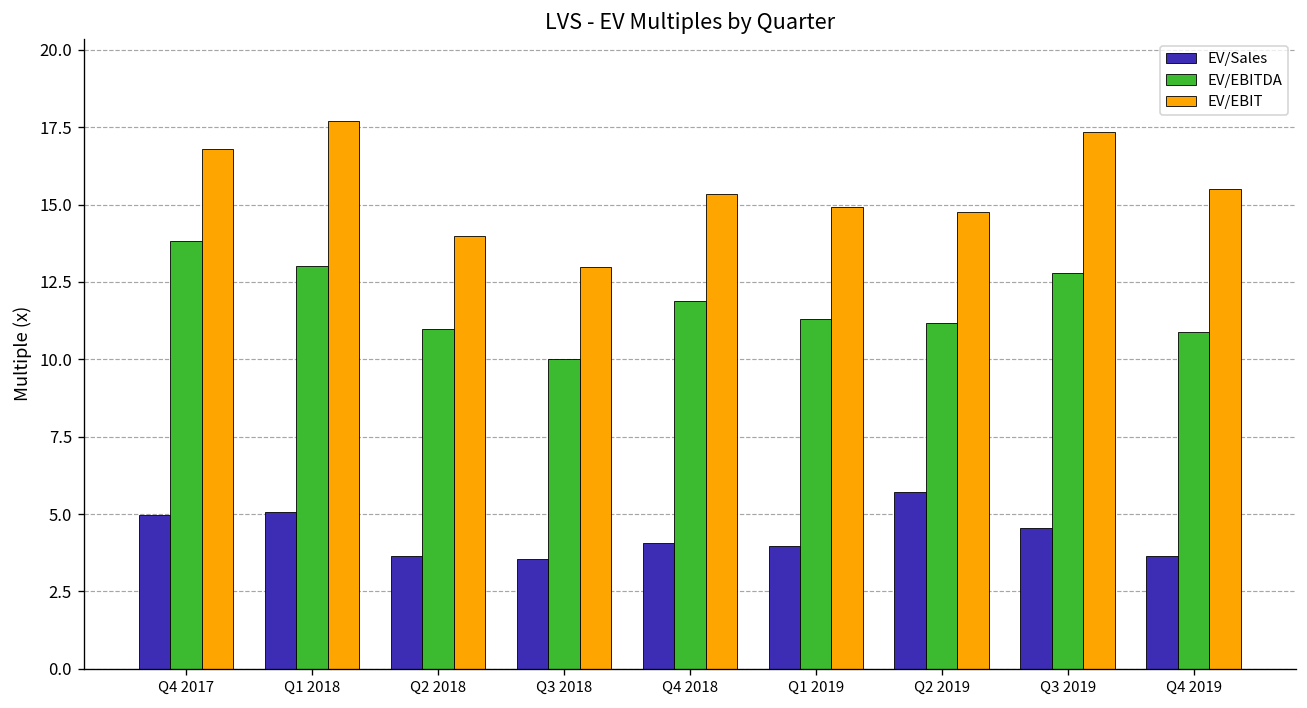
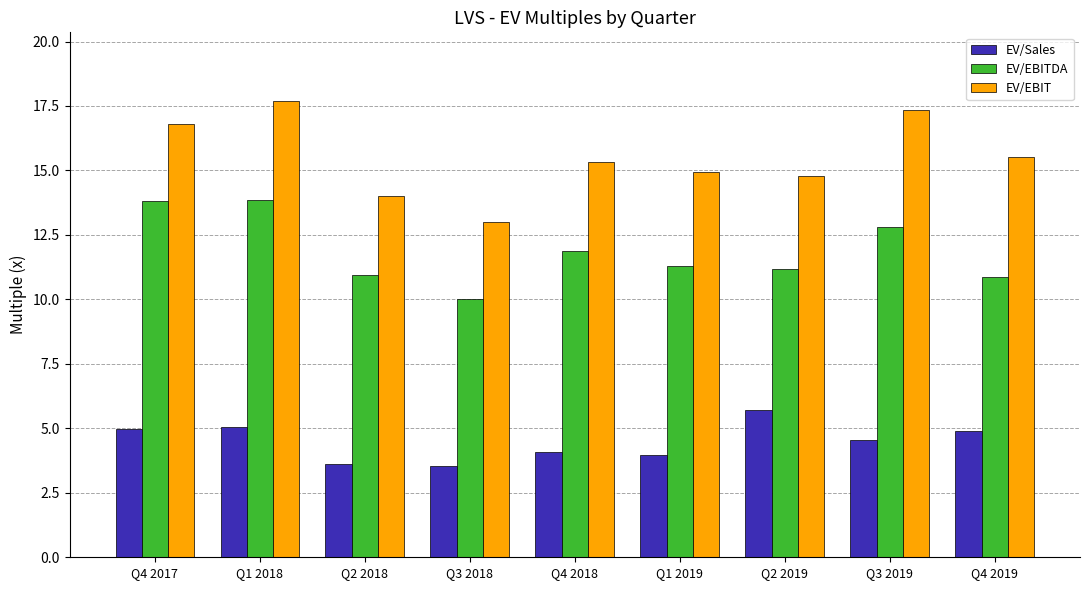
  {
    "EV/Sales": {
      "Q4 2017": 5.0,
      "Q1 2018": 5.1,
      "Q2 2018": 3.6,
      "Q3 2018": 3.5,
      "Q4 2018": 4.1,
      "Q1 2019": 4.0,
      "Q2 2019": 5.7,
      "Q3 2019": 4.6,
-     "Q4 2019": 3.6
+     "Q4 2019": 4.9
    },
    "EV/EBITDA": {
      "Q4 2017": 13.8,
-     "Q1 2018": 13.0,
+     "Q1 2018": 13.9,
      "Q2 2018": 11.0,
      "Q3 2018": 10.0,
      "Q4 2018": 11.9,
      "Q1 2019": 11.3,
      "Q2 2019": 11.2,
      "Q3 2019": 12.8,
      "Q4 2019": 10.9
    },
    "EV/EBIT": {
      "Q4 2017": 16.8,
      "Q1 2018": 17.7,
      "Q2 2018": 14.0,
      "Q3 2018": 13.0,
      "Q4 2018": 15.3,
      "Q1 2019": 14.9,
      "Q2 2019": 14.8,
      "Q3 2019": 17.4,
      "Q4 2019": 15.5
    }
  }
